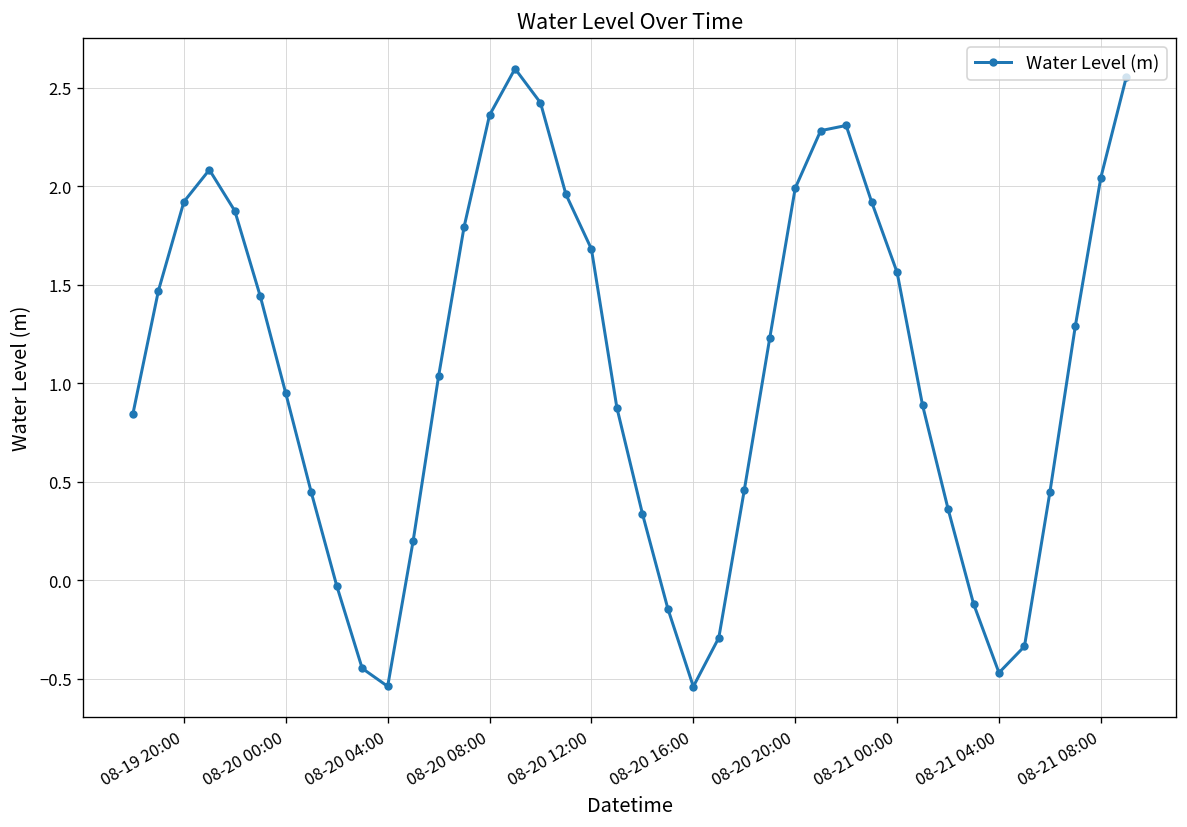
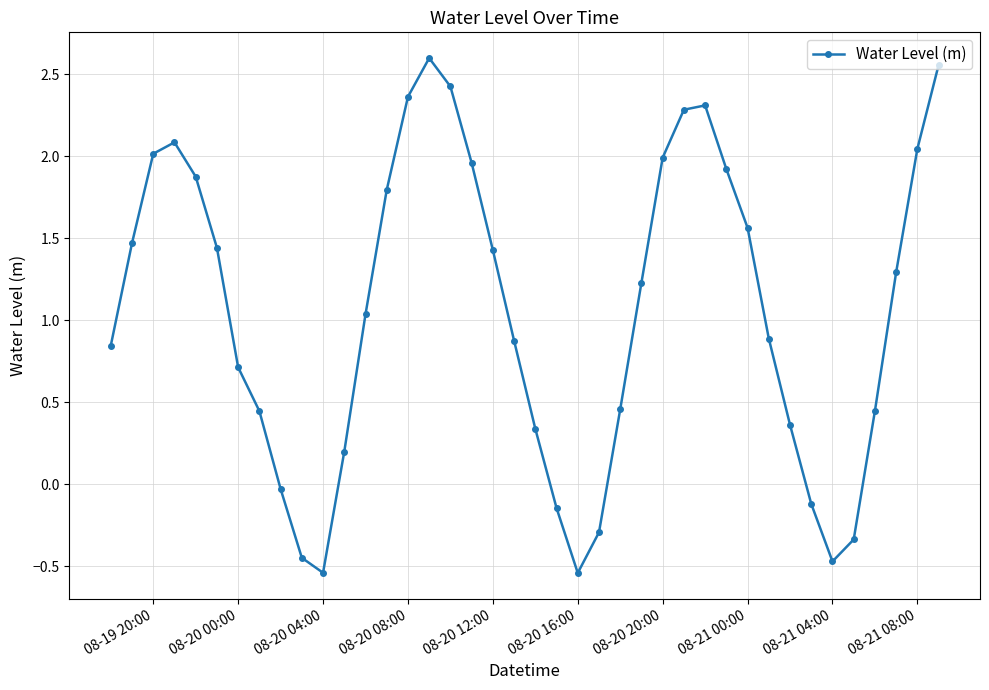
  {
-   "08-19 20:00": 1.92,
-   "08-20 00:00": 0.95,
+   "08-19 20:00": 2.01,
+   "08-20 00:00": 0.71,
    "08-20 04:00": -0.54,
    "08-20 08:00": 2.36,
-   "08-20 12:00": 1.68,
+   "08-20 12:00": 1.43,
    "08-20 16:00": -0.54,
    "08-20 20:00": 1.99,
    "08-21 00:00": 1.56,
    "08-21 04:00": -0.47,
    "08-21 08:00": 2.05
  }
